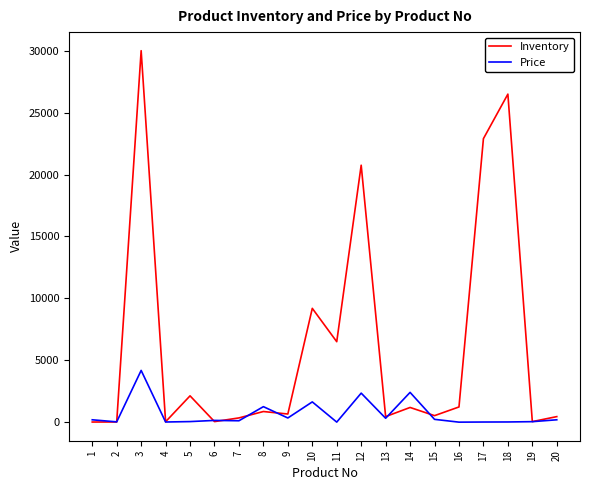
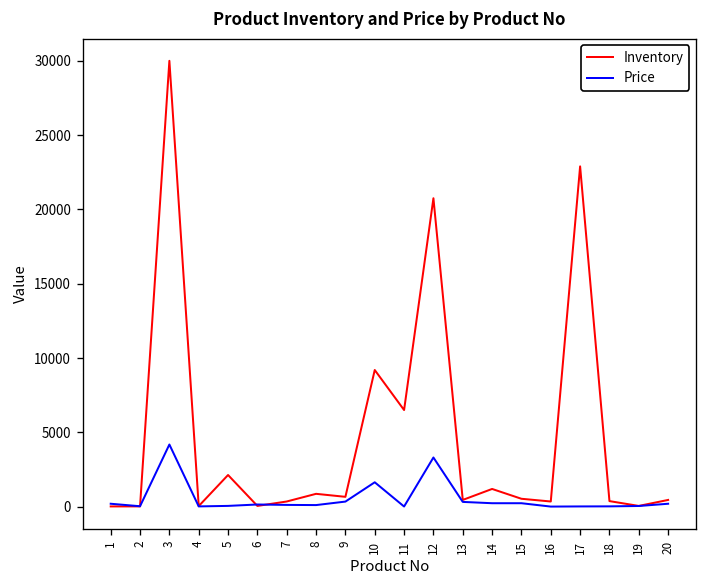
  {
    "Inventory": {
      "3": 30000,
      "5": 2100,
      "7": 400,
      "8": 900,
      "9": 700,
      "10": 9200,
      "11": 6500,
      "12": 20800,
      "14": 1200,
      "15": 500,
-     "16": 1200,
+     "16": 400,
      "17": 22900,
-     "18": 26500,
+     "18": 400,
      "20": 500
    },
    "Price": {
      "3": 4200,
      "5": 100,
      "7": 100,
-     "8": 1300,
+     "8": 100,
      "9": 300,
      "10": 1600,
      "11": 0,
-     "12": 2400,
-     "14": 2400,
+     "12": 3300,
+     "14": 200,
      "15": 200,
      "16": 0,
      "17": 0,
      "18": 0,
      "20": 200
    }
  }
